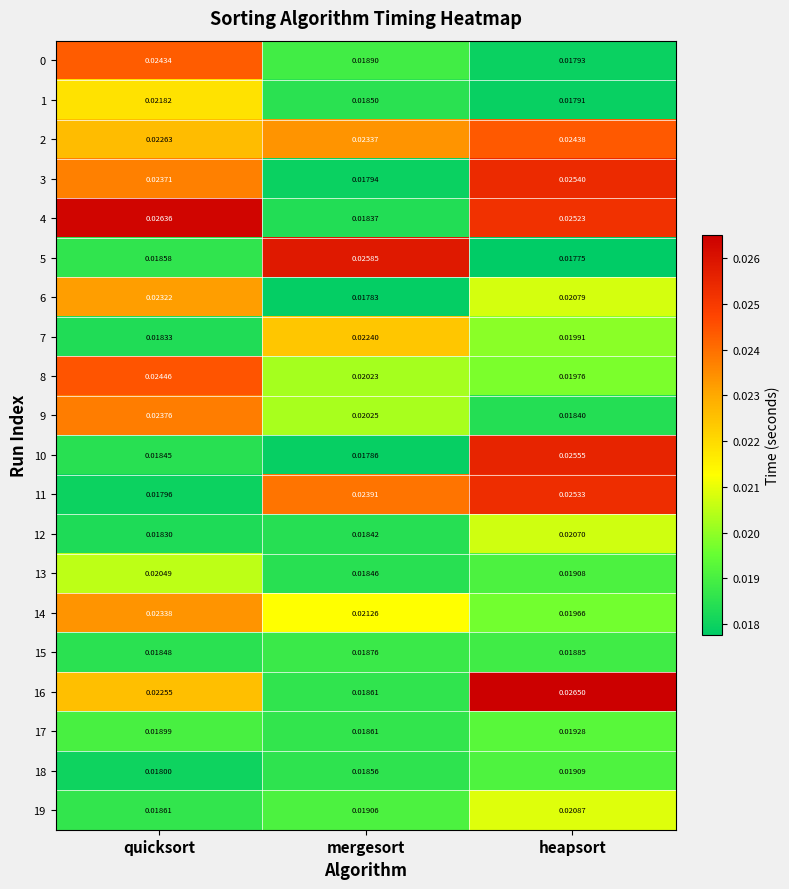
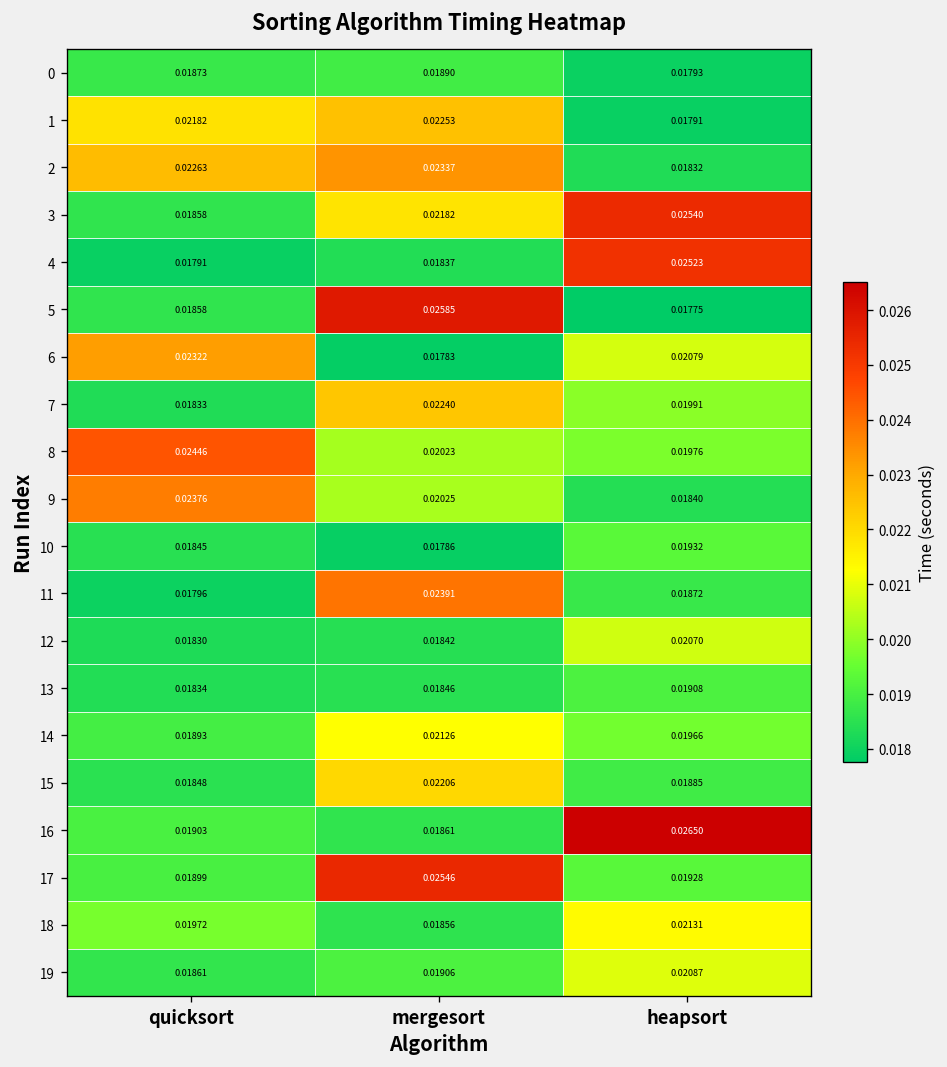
  {
    "0": {
-     "quicksort": 0.02434,
+     "quicksort": 0.01873,
      "mergesort": 0.01890,
      "heapsort": 0.01793
    },
    "1": {
      "quicksort": 0.02182,
-     "mergesort": 0.01850,
+     "mergesort": 0.02253,
      "heapsort": 0.01791
    },
    "2": {
      "quicksort": 0.02263,
      "mergesort": 0.02337,
-     "heapsort": 0.02438
+     "heapsort": 0.01832
    },
    "3": {
-     "quicksort": 0.02371,
-     "mergesort": 0.01794,
+     "quicksort": 0.01858,
+     "mergesort": 0.02182,
      "heapsort": 0.02540
    },
    "4": {
-     "quicksort": 0.02636,
+     "quicksort": 0.01791,
      "mergesort": 0.01837,
      "heapsort": 0.02523
    },
    "5": {
      "quicksort": 0.01858,
      "mergesort": 0.02585,
      "heapsort": 0.01775
    },
    "6": {
      "quicksort": 0.02322,
      "mergesort": 0.01783,
      "heapsort": 0.02079
    },
    "7": {
      "quicksort": 0.01833,
      "mergesort": 0.02240,
      "heapsort": 0.01991
    },
    "8": {
      "quicksort": 0.02446,
      "mergesort": 0.02023,
      "heapsort": 0.01976
    },
    "9": {
      "quicksort": 0.02376,
      "mergesort": 0.02025,
      "heapsort": 0.01840
    },
    "10": {
      "quicksort": 0.01845,
      "mergesort": 0.01786,
-     "heapsort": 0.02555
+     "heapsort": 0.01932
    },
    "11": {
      "quicksort": 0.01796,
      "mergesort": 0.02391,
-     "heapsort": 0.02533
+     "heapsort": 0.01872
    },
    "12": {
      "quicksort": 0.01830,
      "mergesort": 0.01842,
      "heapsort": 0.02070
    },
    "13": {
-     "quicksort": 0.02049,
+     "quicksort": 0.01834,
      "mergesort": 0.01846,
      "heapsort": 0.01908
    },
    "14": {
-     "quicksort": 0.02338,
+     "quicksort": 0.01893,
      "mergesort": 0.02126,
      "heapsort": 0.01966
    },
    "15": {
      "quicksort": 0.01848,
-     "mergesort": 0.01876,
+     "mergesort": 0.02206,
      "heapsort": 0.01885
    },
    "16": {
-     "quicksort": 0.02255,
+     "quicksort": 0.01903,
      "mergesort": 0.01861,
      "heapsort": 0.02650
    },
    "17": {
      "quicksort": 0.01899,
-     "mergesort": 0.01861,
+     "mergesort": 0.02546,
      "heapsort": 0.01928
    },
    "18": {
-     "quicksort": 0.01800,
+     "quicksort": 0.01972,
      "mergesort": 0.01856,
-     "heapsort": 0.01909
+     "heapsort": 0.02131
    },
    "19": {
      "quicksort": 0.01861,
      "mergesort": 0.01906,
      "heapsort": 0.02087
    }
  }
